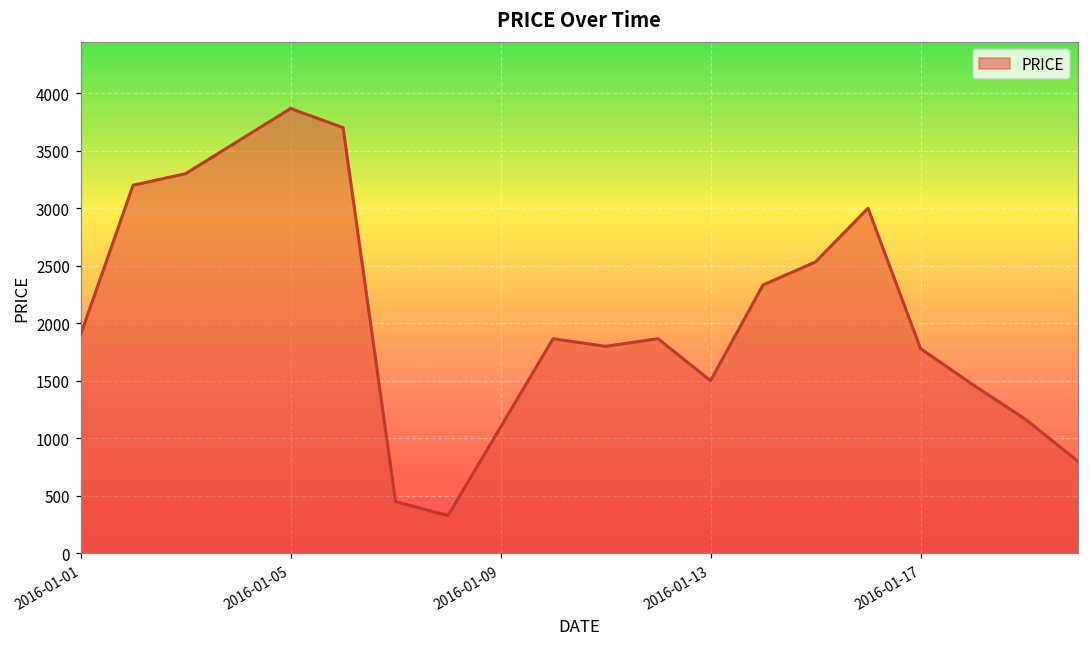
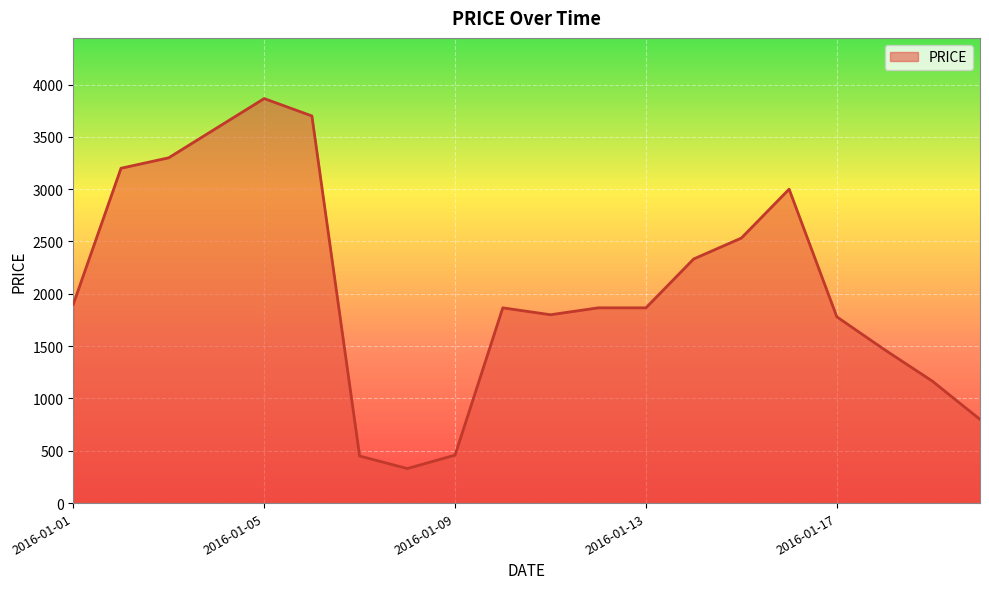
  {
    "2016-01-01": 1900,
    "2016-01-05": 3870,
-   "2016-01-09": 1100,
-   "2016-01-13": 1500,
+   "2016-01-09": 460,
+   "2016-01-13": 1870,
    "2016-01-17": 1780
  }
